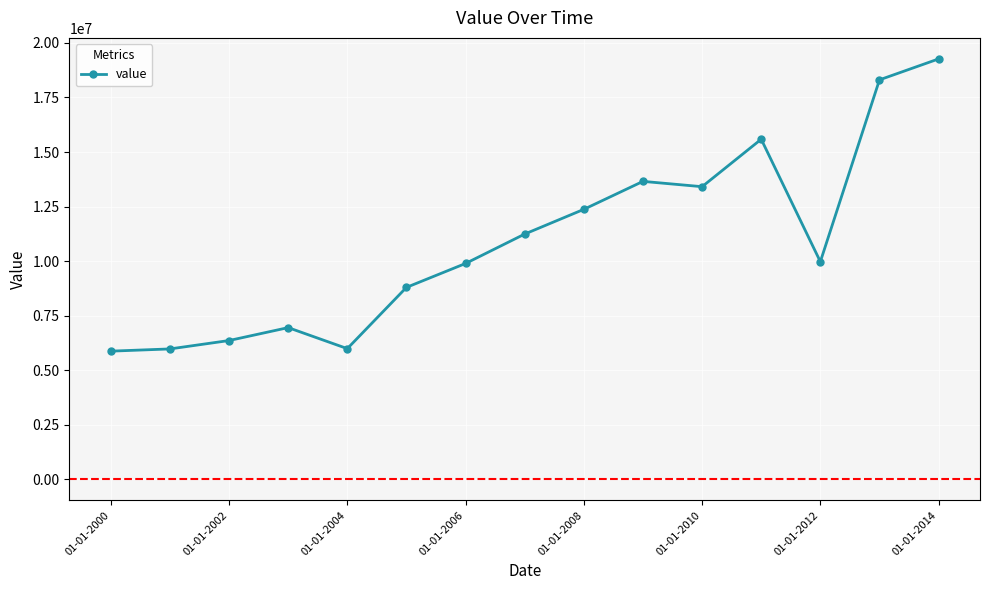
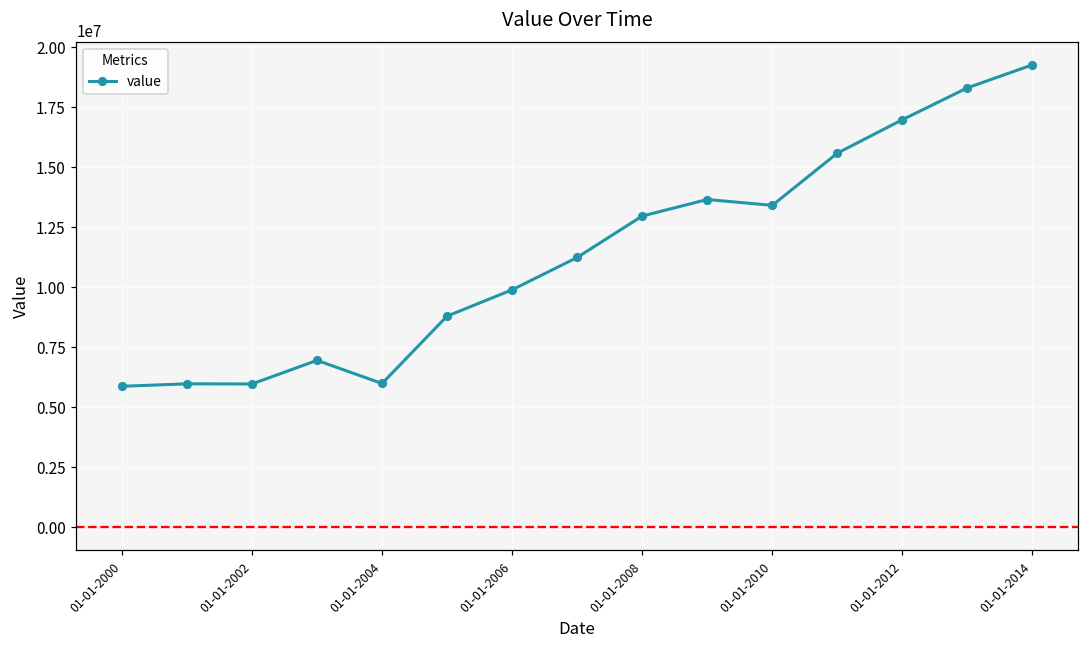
  {
    "01-01-2000": 5900000,
-   "01-01-2002": 6400000,
+   "01-01-2002": 6000000,
    "01-01-2004": 6000000,
    "01-01-2006": 9900000,
-   "01-01-2008": 12400000,
+   "01-01-2008": 13000000,
    "01-01-2010": 13400000,
-   "01-01-2012": 10000000,
+   "01-01-2012": 17000000,
    "01-01-2014": 19300000
  }
